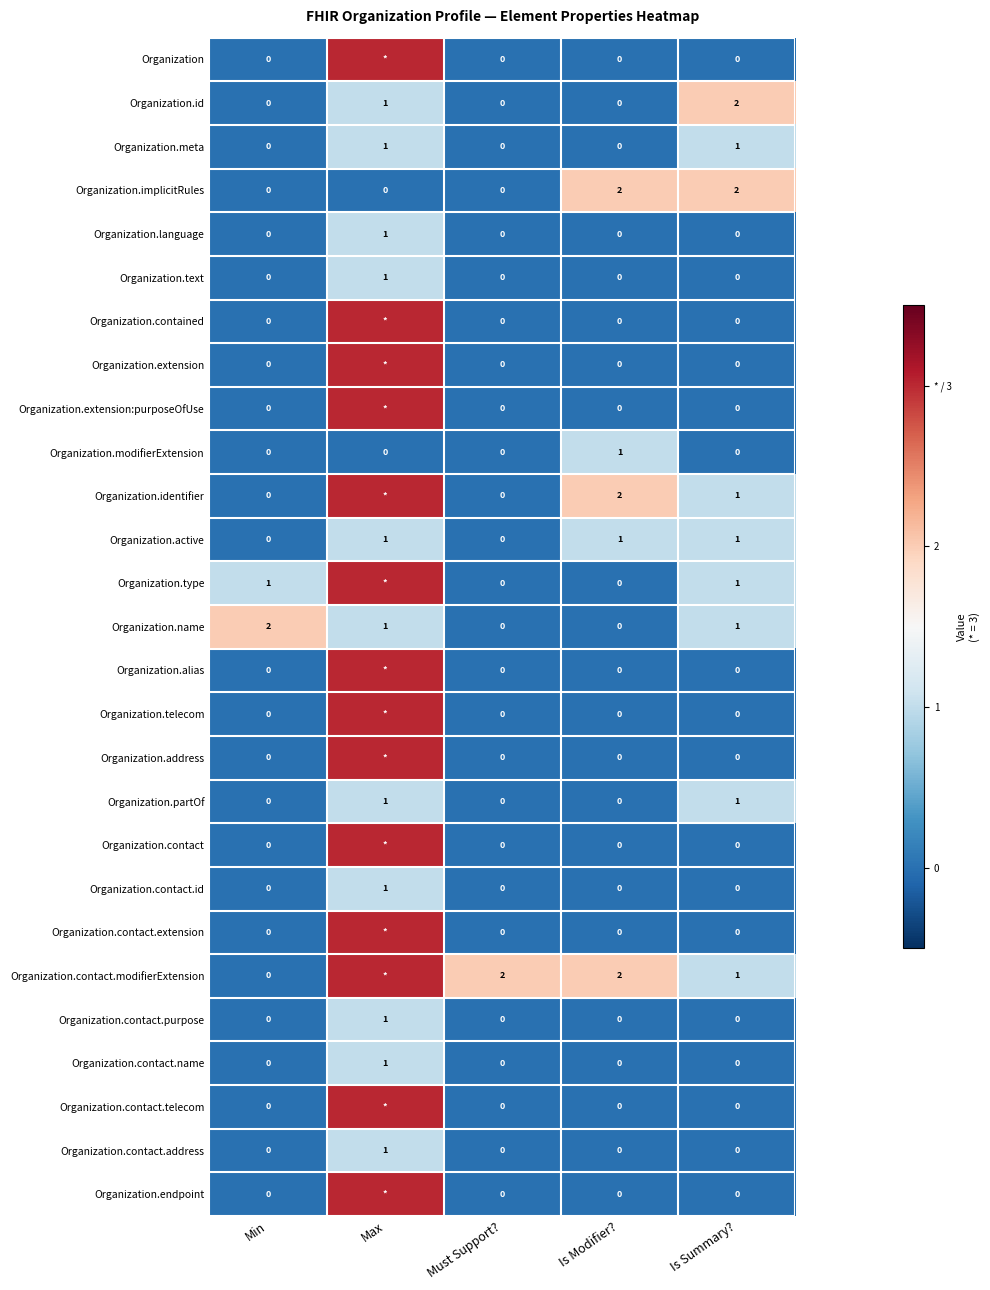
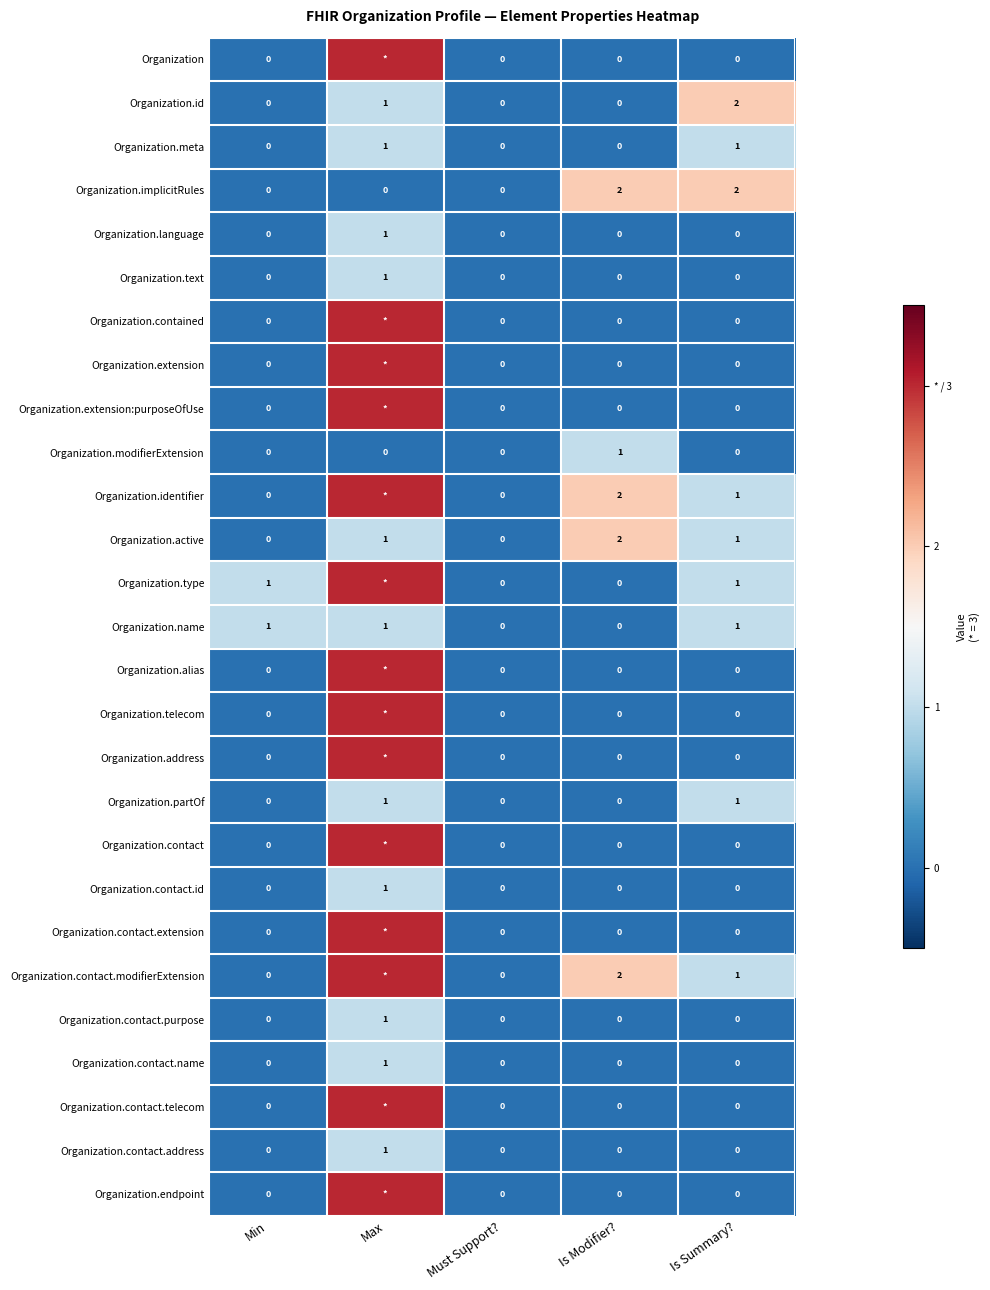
  {
    "Organization": {
      "Min": 0,
      "Must Support?": 0,
      "Is Modifier?": 0,
      "Is Summary?": 0
    },
    "Organization.id": {
      "Min": 0,
      "Max": 1,
      "Must Support?": 0,
      "Is Modifier?": 0,
      "Is Summary?": 2
    },
    "Organization.meta": {
      "Min": 0,
      "Max": 1,
      "Must Support?": 0,
      "Is Modifier?": 0,
      "Is Summary?": 1
    },
    "Organization.implicitRules": {
      "Min": 0,
      "Max": 0,
      "Must Support?": 0,
      "Is Modifier?": 2,
      "Is Summary?": 2
    },
    "Organization.language": {
      "Min": 0,
      "Max": 1,
      "Must Support?": 0,
      "Is Modifier?": 0,
      "Is Summary?": 0
    },
    "Organization.text": {
      "Min": 0,
      "Max": 1,
      "Must Support?": 0,
      "Is Modifier?": 0,
      "Is Summary?": 0
    },
    "Organization.contained": {
      "Min": 0,
      "Must Support?": 0,
      "Is Modifier?": 0,
      "Is Summary?": 0
    },
    "Organization.extension": {
      "Min": 0,
      "Must Support?": 0,
      "Is Modifier?": 0,
      "Is Summary?": 0
    },
    "Organization.extension:purposeOfUse": {
      "Min": 0,
      "Must Support?": 0,
      "Is Modifier?": 0,
      "Is Summary?": 0
    },
    "Organization.modifierExtension": {
      "Min": 0,
      "Max": 0,
      "Must Support?": 0,
      "Is Modifier?": 1,
      "Is Summary?": 0
    },
    "Organization.identifier": {
      "Min": 0,
      "Must Support?": 0,
      "Is Modifier?": 2,
      "Is Summary?": 1
    },
    "Organization.active": {
      "Min": 0,
      "Max": 1,
      "Must Support?": 0,
-     "Is Modifier?": 1,
+     "Is Modifier?": 2,
      "Is Summary?": 1
    },
    "Organization.type": {
      "Min": 1,
      "Must Support?": 0,
      "Is Modifier?": 0,
      "Is Summary?": 1
    },
    "Organization.name": {
-     "Min": 2,
+     "Min": 1,
      "Max": 1,
      "Must Support?": 0,
      "Is Modifier?": 0,
      "Is Summary?": 1
    },
    "Organization.alias": {
      "Min": 0,
      "Must Support?": 0,
      "Is Modifier?": 0,
      "Is Summary?": 0
    },
    "Organization.telecom": {
      "Min": 0,
      "Must Support?": 0,
      "Is Modifier?": 0,
      "Is Summary?": 0
    },
    "Organization.address": {
      "Min": 0,
      "Must Support?": 0,
      "Is Modifier?": 0,
      "Is Summary?": 0
    },
    "Organization.partOf": {
      "Min": 0,
      "Max": 1,
      "Must Support?": 0,
      "Is Modifier?": 0,
      "Is Summary?": 1
    },
    "Organization.contact": {
      "Min": 0,
      "Must Support?": 0,
      "Is Modifier?": 0,
      "Is Summary?": 0
    },
    "Organization.contact.id": {
      "Min": 0,
      "Max": 1,
      "Must Support?": 0,
      "Is Modifier?": 0,
      "Is Summary?": 0
    },
    "Organization.contact.extension": {
      "Min": 0,
      "Must Support?": 0,
      "Is Modifier?": 0,
      "Is Summary?": 0
    },
    "Organization.contact.modifierExtension": {
      "Min": 0,
-     "Must Support?": 2,
+     "Must Support?": 0,
      "Is Modifier?": 2,
      "Is Summary?": 1
    },
    "Organization.contact.purpose": {
      "Min": 0,
      "Max": 1,
      "Must Support?": 0,
      "Is Modifier?": 0,
      "Is Summary?": 0
    },
    "Organization.contact.name": {
      "Min": 0,
      "Max": 1,
      "Must Support?": 0,
      "Is Modifier?": 0,
      "Is Summary?": 0
    },
    "Organization.contact.telecom": {
      "Min": 0,
      "Must Support?": 0,
      "Is Modifier?": 0,
      "Is Summary?": 0
    },
    "Organization.contact.address": {
      "Min": 0,
      "Max": 1,
      "Must Support?": 0,
      "Is Modifier?": 0,
      "Is Summary?": 0
    },
    "Organization.endpoint": {
      "Min": 0,
      "Must Support?": 0,
      "Is Modifier?": 0,
      "Is Summary?": 0
    }
  }
